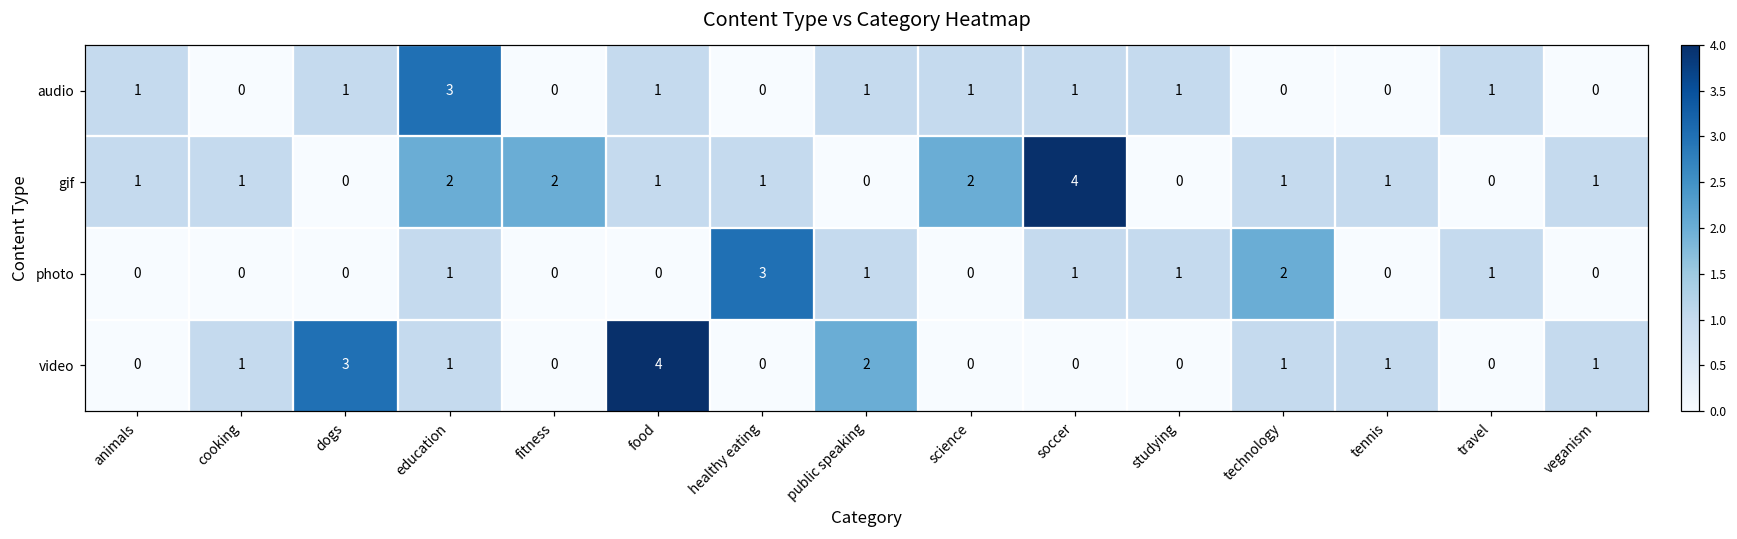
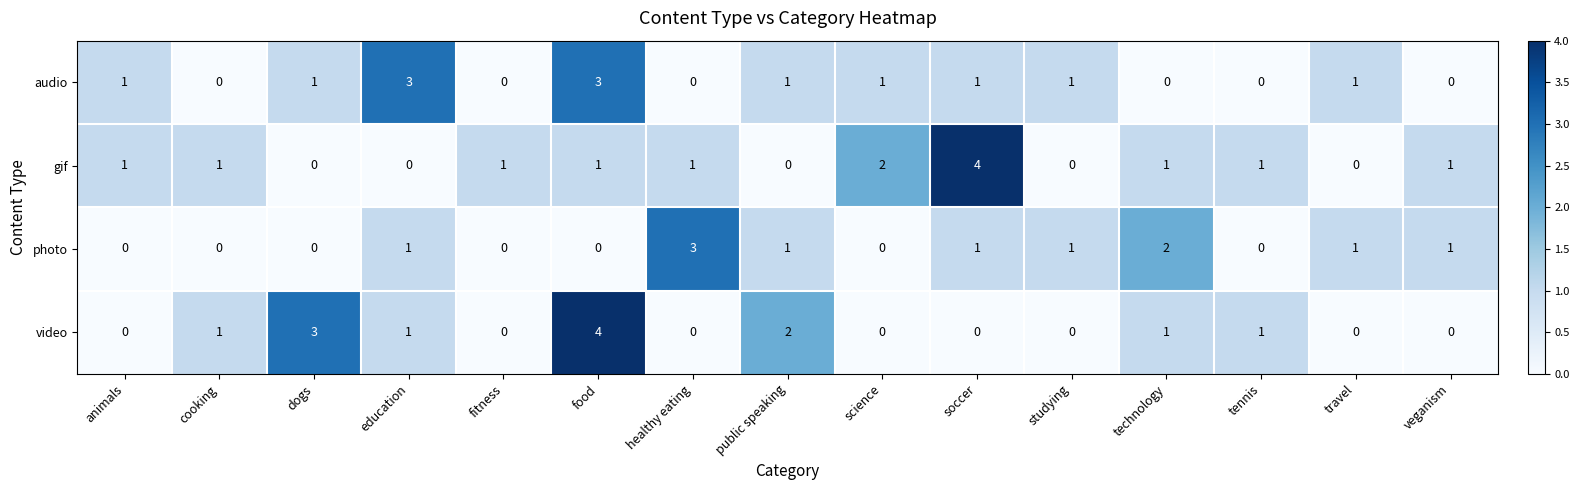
  {
    "audio": {
      "animals": 1,
      "cooking": 0,
      "dogs": 1,
      "education": 3,
      "fitness": 0,
-     "food": 1,
+     "food": 3,
      "healthy eating": 0,
      "public speaking": 1,
      "science": 1,
      "soccer": 1,
      "studying": 1,
      "technology": 0,
      "tennis": 0,
      "travel": 1,
      "veganism": 0
    },
    "gif": {
      "animals": 1,
      "cooking": 1,
      "dogs": 0,
-     "education": 2,
-     "fitness": 2,
+     "education": 0,
+     "fitness": 1,
      "food": 1,
      "healthy eating": 1,
      "public speaking": 0,
      "science": 2,
      "soccer": 4,
      "studying": 0,
      "technology": 1,
      "tennis": 1,
      "travel": 0,
      "veganism": 1
    },
    "photo": {
      "animals": 0,
      "cooking": 0,
      "dogs": 0,
      "education": 1,
      "fitness": 0,
      "food": 0,
      "healthy eating": 3,
      "public speaking": 1,
      "science": 0,
      "soccer": 1,
      "studying": 1,
      "technology": 2,
      "tennis": 0,
      "travel": 1,
-     "veganism": 0
+     "veganism": 1
    },
    "video": {
      "animals": 0,
      "cooking": 1,
      "dogs": 3,
      "education": 1,
      "fitness": 0,
      "food": 4,
      "healthy eating": 0,
      "public speaking": 2,
      "science": 0,
      "soccer": 0,
      "studying": 0,
      "technology": 1,
      "tennis": 1,
      "travel": 0,
-     "veganism": 1
+     "veganism": 0
    }
  }
